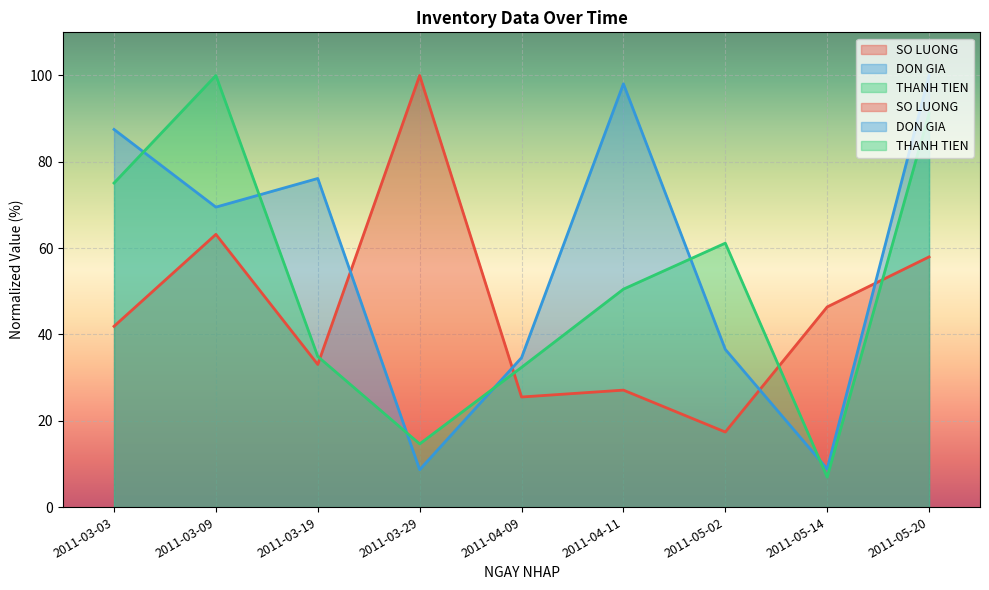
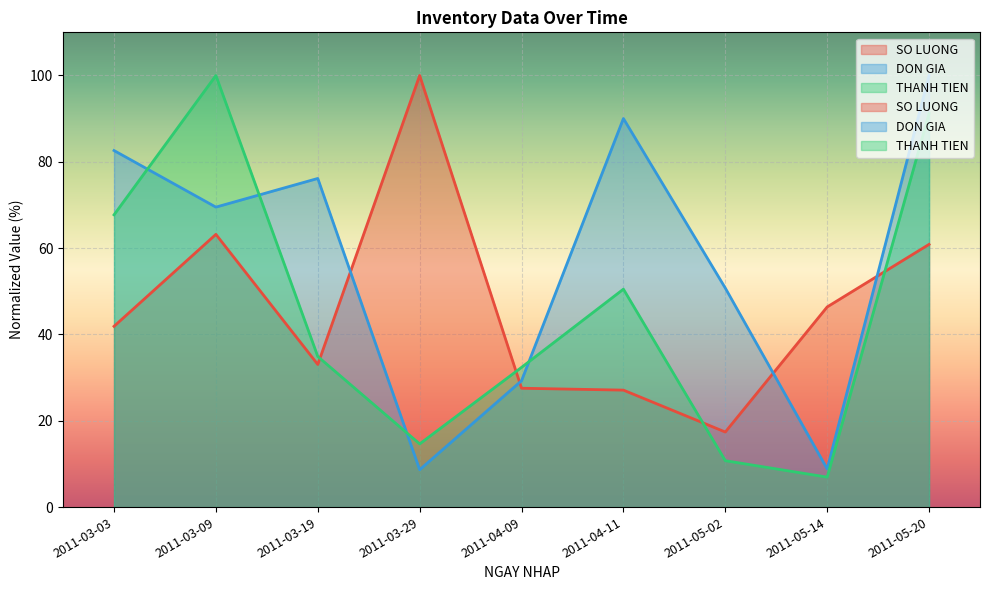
  {
    "SO LUONG": {
      "2011-03-03": 42,
      "2011-03-09": 63,
      "2011-03-19": 33,
      "2011-03-29": 100,
-     "2011-04-09": 26,
+     "2011-04-09": 28,
      "2011-04-11": 27,
      "2011-05-02": 17,
      "2011-05-14": 46,
-     "2011-05-20": 58
+     "2011-05-20": 61
    },
    "DON GIA": {
-     "2011-03-03": 88,
+     "2011-03-03": 83,
      "2011-03-09": 70,
      "2011-03-19": 76,
      "2011-03-29": 9,
-     "2011-04-09": 35,
-     "2011-04-11": 98,
-     "2011-05-02": 37,
+     "2011-04-09": 29,
+     "2011-04-11": 90,
+     "2011-05-02": 51,
      "2011-05-14": 9
    },
    "THANH TIEN": {
-     "2011-03-03": 75,
+     "2011-03-03": 68,
      "2011-03-09": 100,
      "2011-03-19": 35,
      "2011-03-29": 15,
      "2011-04-09": 32,
      "2011-04-11": 50,
-     "2011-05-02": 61,
+     "2011-05-02": 11,
      "2011-05-14": 7
    }
  }
